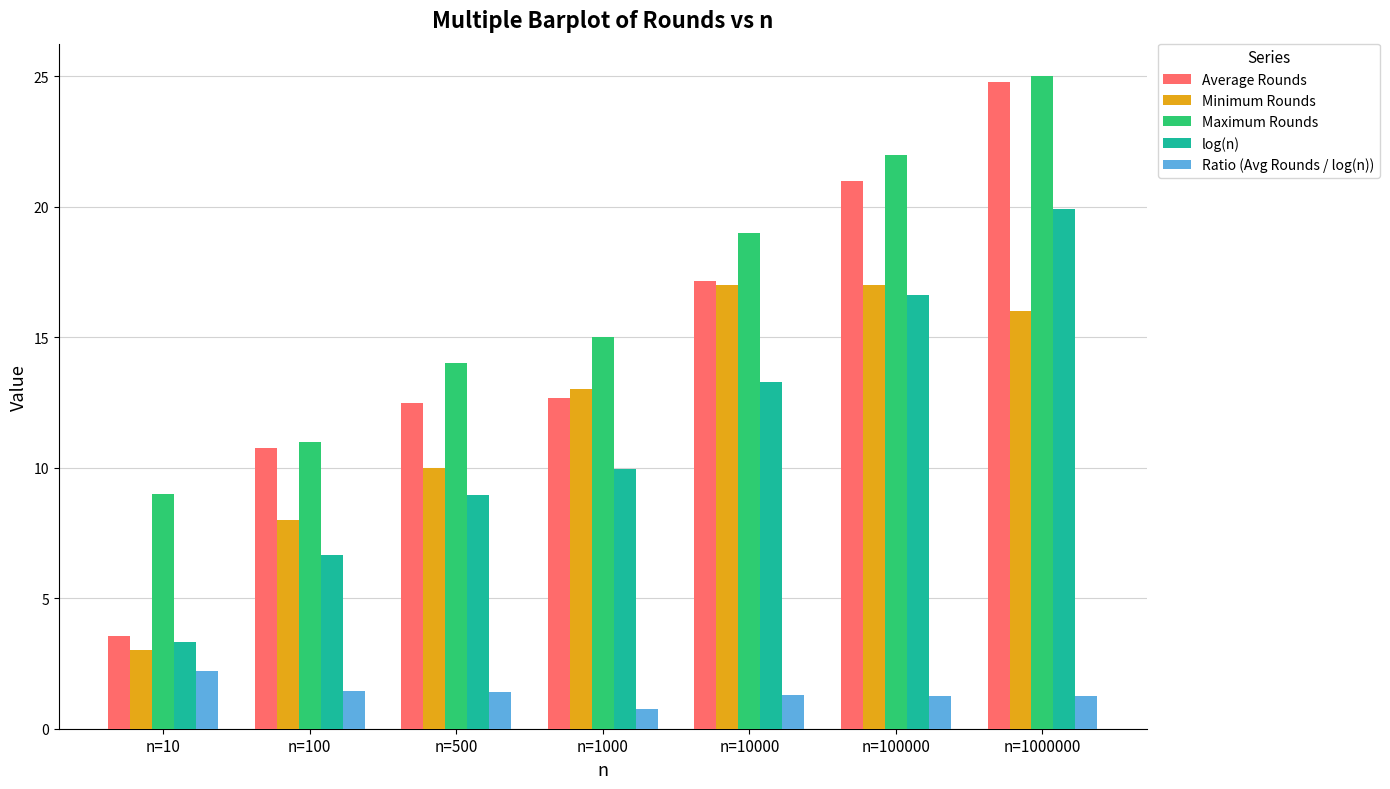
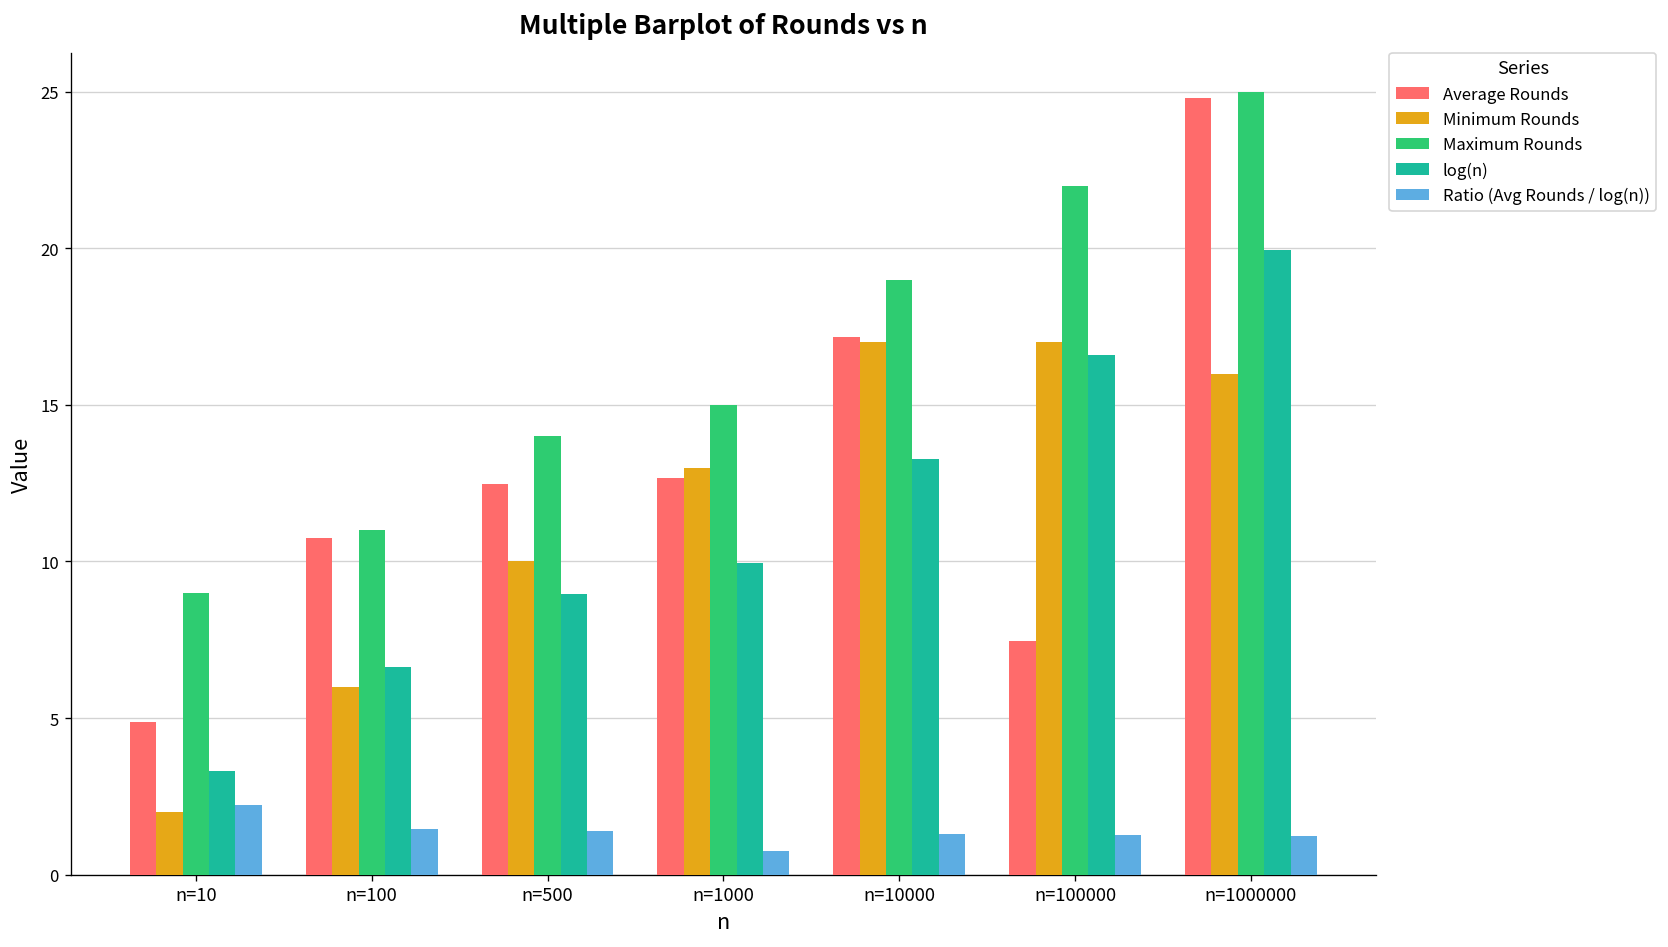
  {
    "Average Rounds": {
-     "n=10": 3.5,
+     "n=10": 4.9,
      "n=100": 10.7,
      "n=500": 12.5,
      "n=1000": 12.7,
      "n=10000": 17.2,
-     "n=100000": 21.0,
+     "n=100000": 7.5,
      "n=1000000": 24.8
    },
    "Minimum Rounds": {
-     "n=10": 3,
-     "n=100": 8,
+     "n=10": 2,
+     "n=100": 6,
      "n=500": 10,
      "n=1000": 13,
      "n=10000": 17,
      "n=100000": 17,
      "n=1000000": 16
    },
    "Ratio (Avg Rounds / log(n))": {
      "n=10": 2.2,
      "n=100": 1.4,
      "n=500": 1.4,
      "n=1000": 0.8,
      "n=10000": 1.3,
      "n=100000": 1.3,
      "n=1000000": 1.2
    }
  }
